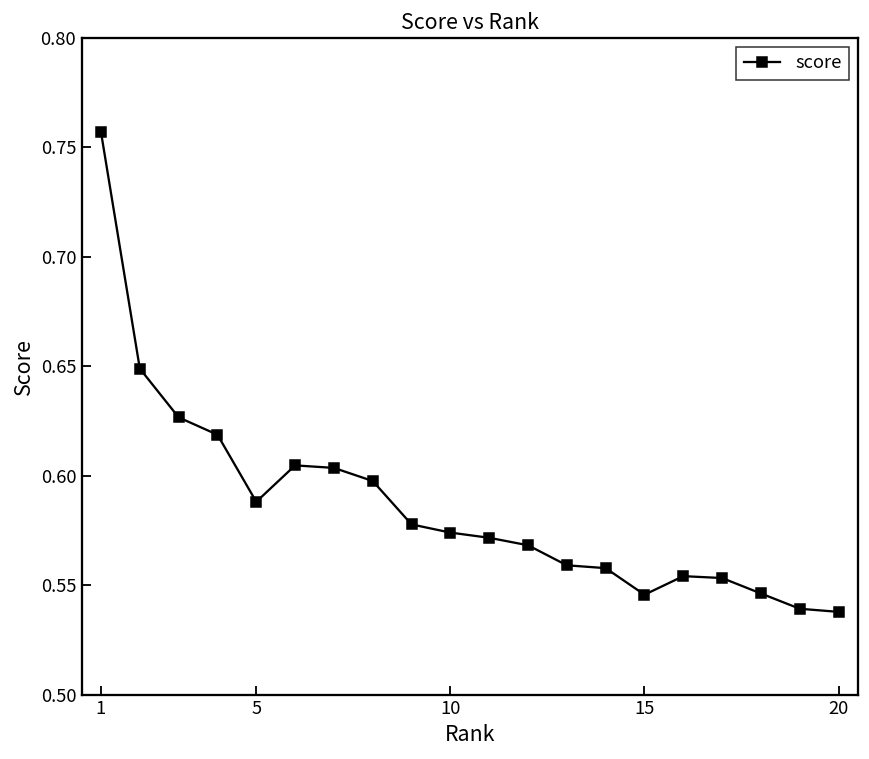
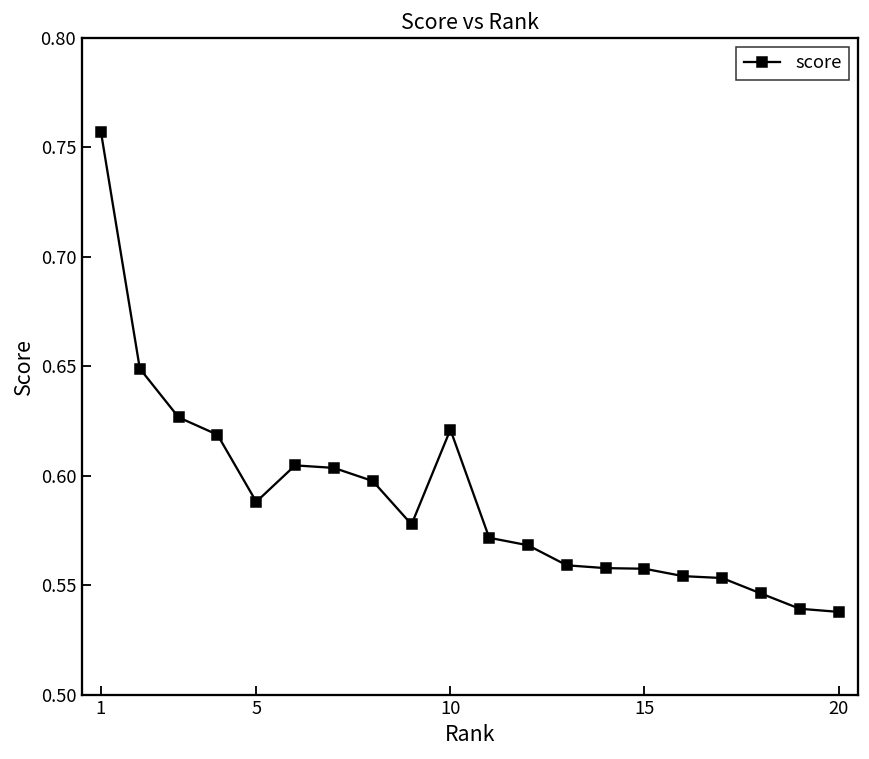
  {
    "1": 0.757,
    "5": 0.588,
-   "10": 0.574,
-   "15": 0.546,
+   "10": 0.621,
+   "15": 0.558,
    "20": 0.538
  }
